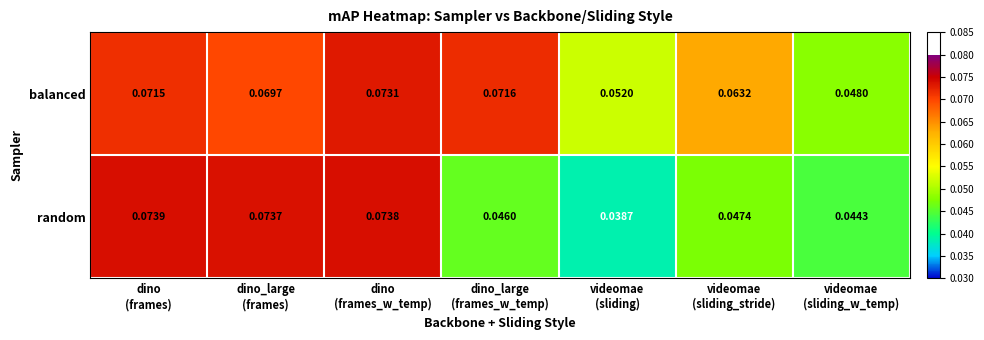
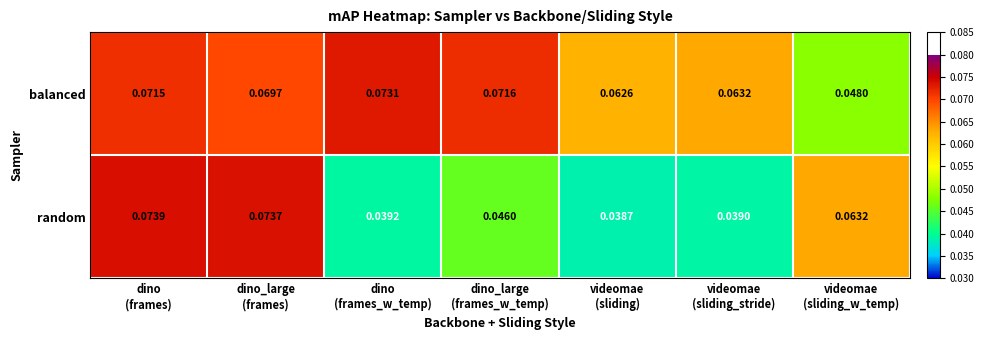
  {
    "balanced": {
      "dino (frames)": 0.0715,
      "dino_large (frames)": 0.0697,
      "dino (frames_w_temp)": 0.0731,
      "dino_large (frames_w_temp)": 0.0716,
-     "videomae (sliding)": 0.0520,
+     "videomae (sliding)": 0.0626,
      "videomae (sliding_stride)": 0.0632,
      "videomae (sliding_w_temp)": 0.0480
    },
    "random": {
      "dino (frames)": 0.0739,
      "dino_large (frames)": 0.0737,
-     "dino (frames_w_temp)": 0.0738,
+     "dino (frames_w_temp)": 0.0392,
      "dino_large (frames_w_temp)": 0.0460,
      "videomae (sliding)": 0.0387,
-     "videomae (sliding_stride)": 0.0474,
-     "videomae (sliding_w_temp)": 0.0443
+     "videomae (sliding_stride)": 0.0390,
+     "videomae (sliding_w_temp)": 0.0632
    }
  }
